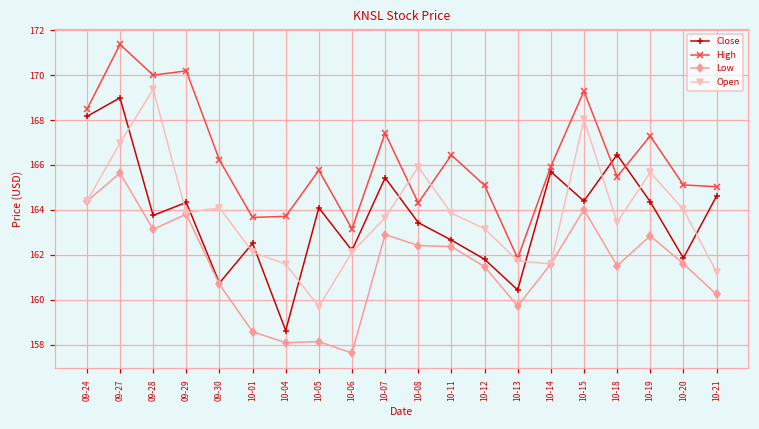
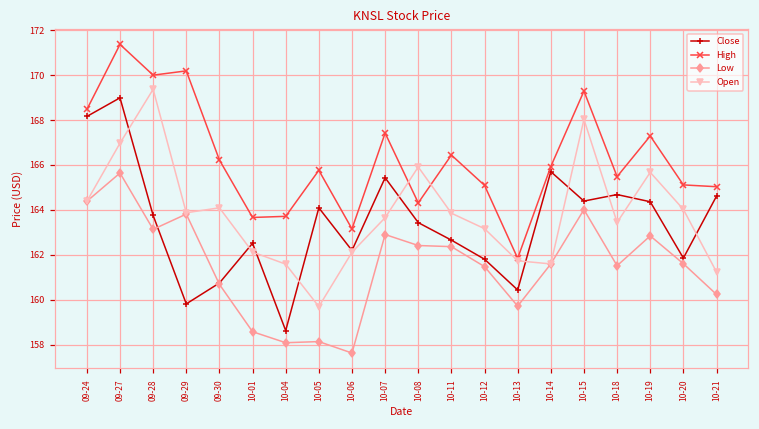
  {
    "Close": {
      "09-24": 168.2,
      "09-27": 169.0,
      "09-28": 163.8,
-     "09-29": 164.3,
+     "09-29": 159.8,
      "10-01": 162.5,
      "10-04": 158.6,
      "10-05": 164.1,
      "10-07": 165.4,
      "10-08": 163.4,
      "10-11": 162.7,
      "10-12": 161.8,
      "10-13": 160.4,
      "10-14": 165.7,
      "10-15": 164.4,
-     "10-18": 166.5,
+     "10-18": 164.7,
      "10-19": 164.4,
      "10-20": 161.9,
      "10-21": 164.6
    },
    "High": {
      "09-24": 168.5,
      "09-27": 171.4,
      "09-28": 170.0,
      "09-29": 170.2,
      "09-30": 166.2,
      "10-01": 163.7,
      "10-04": 163.7,
      "10-05": 165.8,
      "10-06": 163.2,
      "10-07": 167.4,
      "10-08": 164.3,
      "10-11": 166.4,
      "10-12": 165.1,
      "10-14": 165.9,
      "10-15": 169.3,
      "10-18": 165.5,
      "10-19": 167.3,
      "10-20": 165.1,
      "10-21": 165.0
    }
  }
